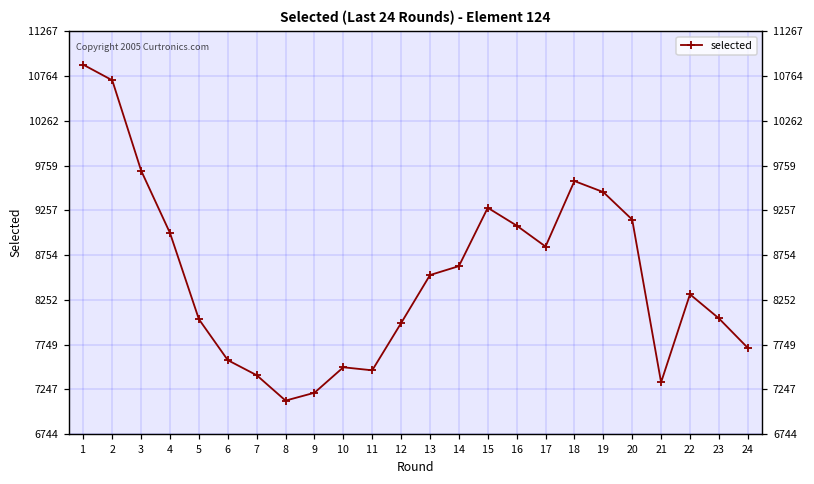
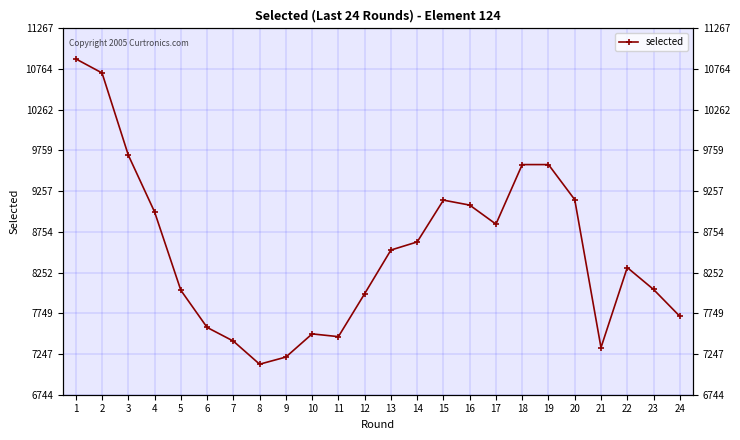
  {
    "2": 10700,
    "3": 9700,
    "4": 9000,
    "5": 8000,
    "6": 7600,
    "7": 7400,
    "8": 7100,
    "9": 7200,
    "10": 7500,
    "11": 7500,
    "12": 8000,
    "13": 8500,
    "14": 8600,
-   "15": 9300,
+   "15": 9100,
    "16": 9100,
    "17": 8900,
    "18": 9600,
-   "19": 9500,
+   "19": 9600,
    "20": 9200,
    "21": 7300,
    "22": 8300,
    "23": 8000,
    "24": 7700
  }
